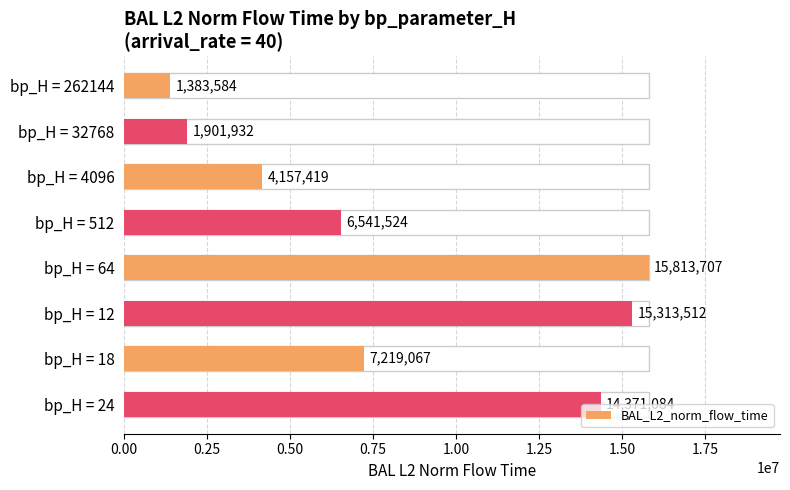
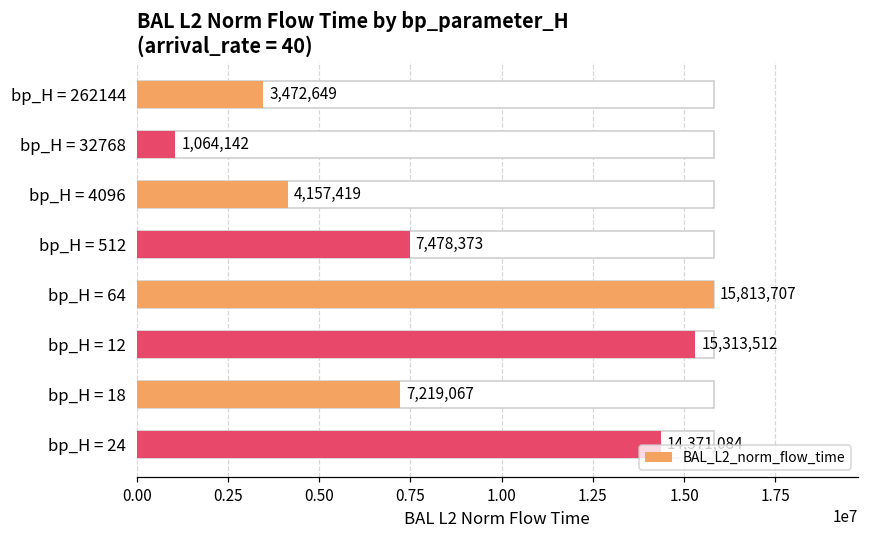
  {
    "BAL_L2_norm_flow_time": {
-     "bp_H = 262144": "1,383,584",
-     "bp_H = 32768": "1,901,932",
-     "bp_H = 512": "6,541,524",
+     "bp_H = 262144": "3,472,649",
+     "bp_H = 32768": "1,064,142",
+     "bp_H = 512": "7,478,373",
      "bp_H = 64": "15,813,707"
    }
  }
